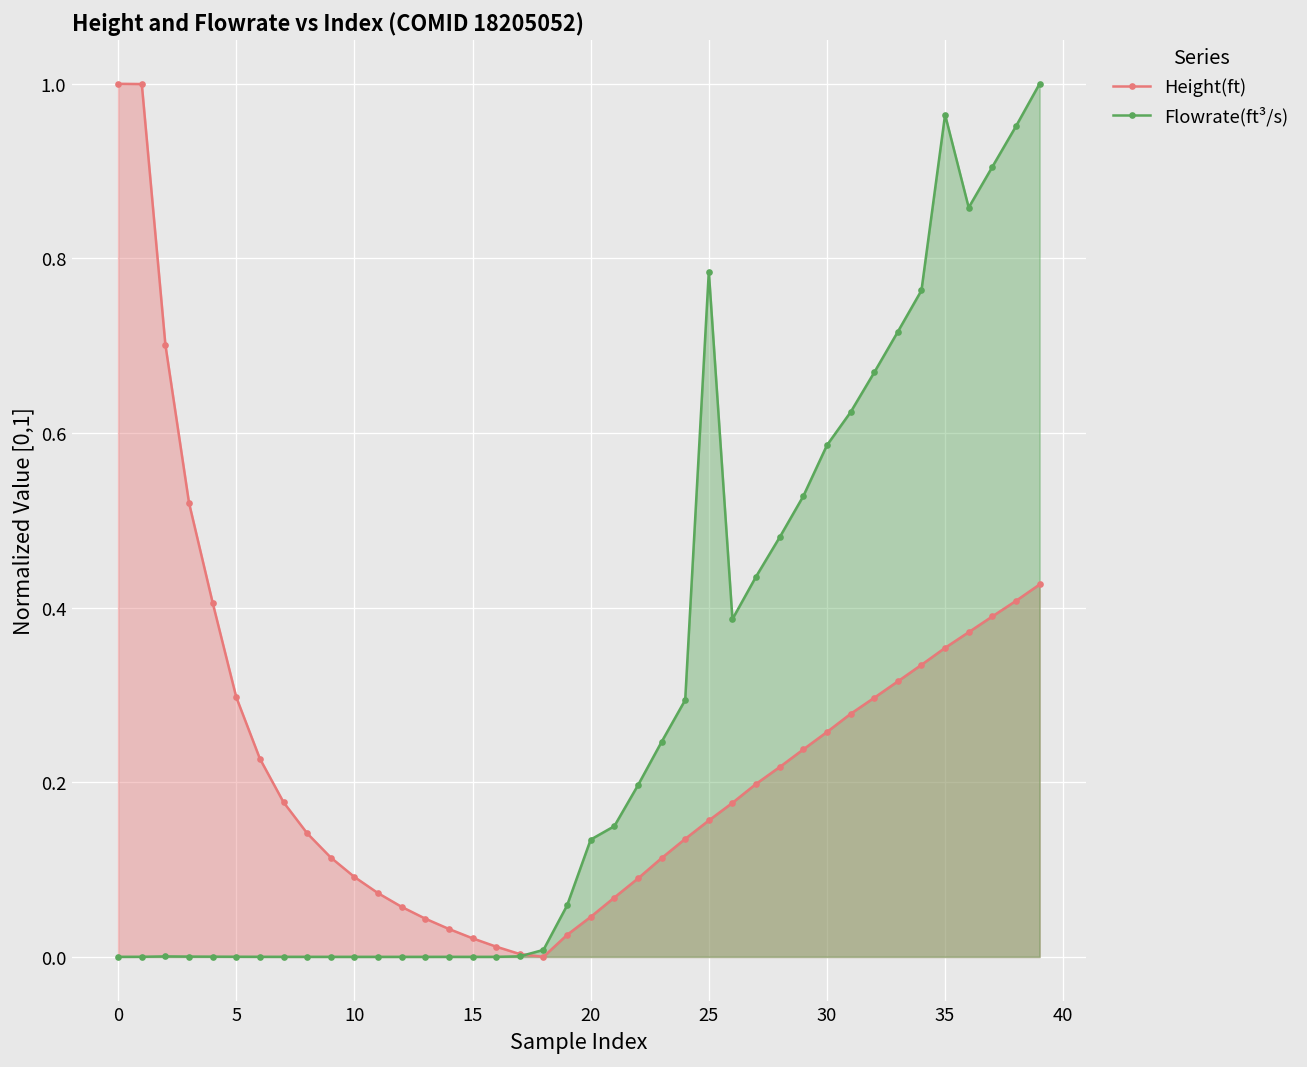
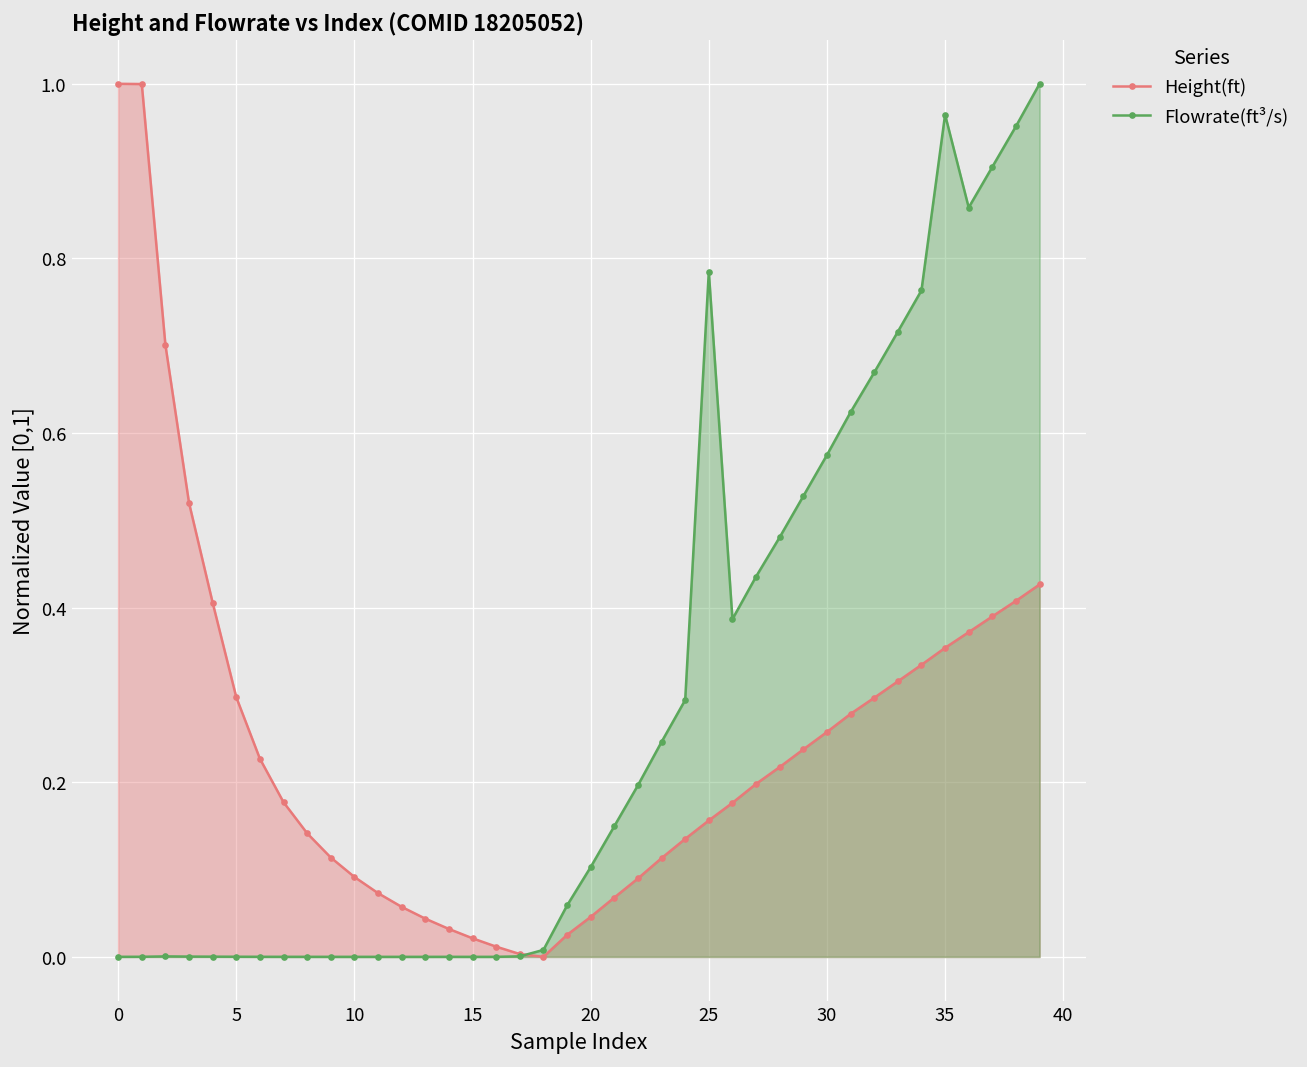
  {
    "Height(ft)": {
      "0": 1.00,
      "5": 0.30,
      "10": 0.09,
      "15": 0.02,
      "20": 0.05,
      "25": 0.16,
      "30": 0.26,
      "35": 0.35
    },
    "Flowrate(ft³/s)": {
      "0": 0.00,
      "5": 0.00,
      "10": 0.00,
      "15": 0.00,
-     "20": 0.13,
+     "20": 0.10,
      "25": 0.78,
-     "30": 0.59,
+     "30": 0.57,
      "35": 0.96
    }
  }
